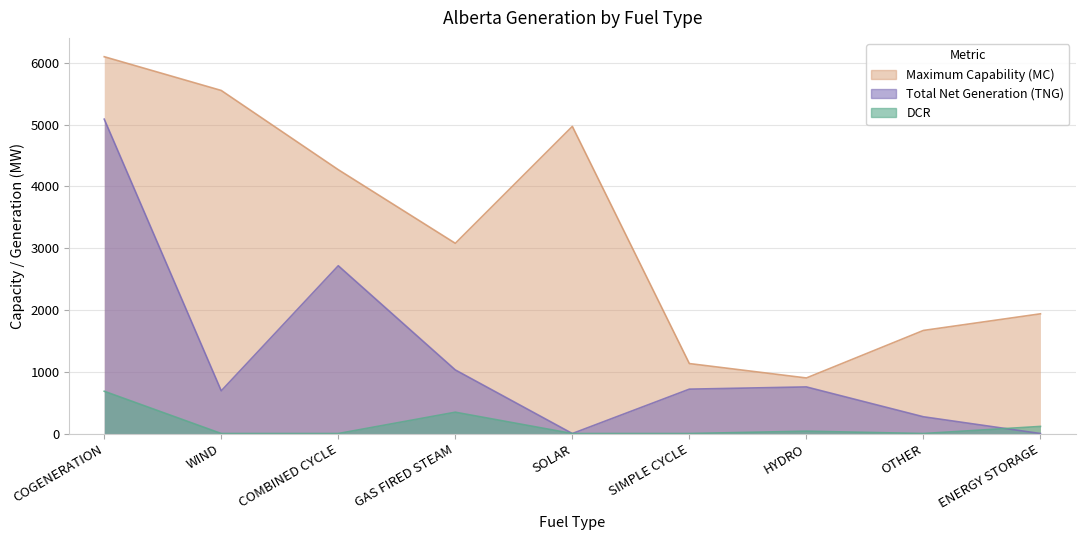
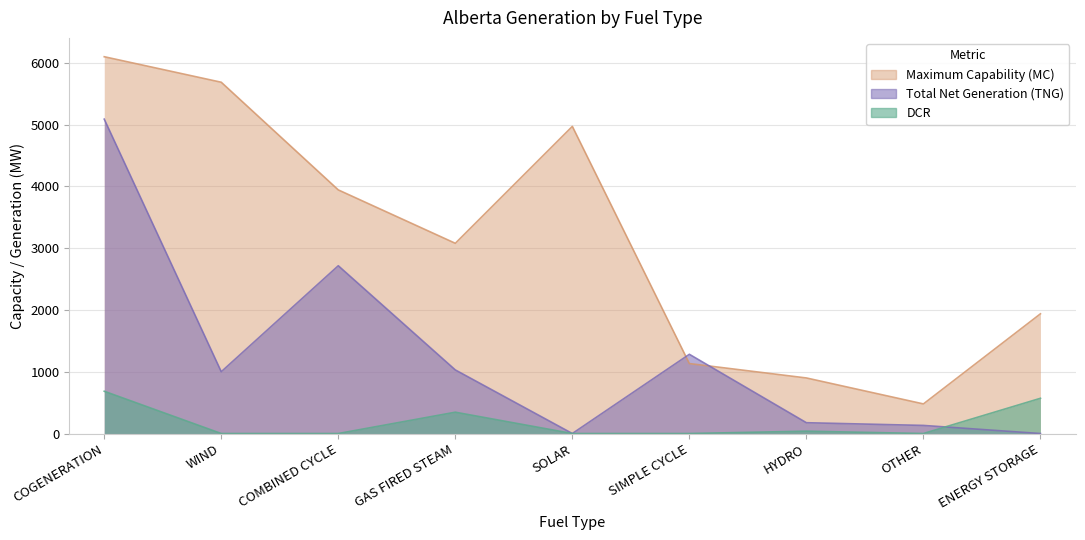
  {
    "Maximum Capability (MC)": {
      "COGENERATION": 6100,
-     "WIND": 5600,
-     "COMBINED CYCLE": 4300,
+     "WIND": 5700,
+     "COMBINED CYCLE": 3900,
      "GAS FIRED STEAM": 3100,
      "SOLAR": 5000,
      "SIMPLE CYCLE": 1100,
      "HYDRO": 900,
-     "OTHER": 1700,
+     "OTHER": 500,
      "ENERGY STORAGE": 1900
    },
    "Total Net Generation (TNG)": {
      "COGENERATION": 5100,
-     "WIND": 700,
+     "WIND": 1000,
      "COMBINED CYCLE": 2700,
      "GAS FIRED STEAM": 1000,
-     "SIMPLE CYCLE": 700,
-     "HYDRO": 800,
-     "OTHER": 300,
+     "SIMPLE CYCLE": 1300,
+     "HYDRO": 200,
+     "OTHER": 100,
      "ENERGY STORAGE": 0
    },
    "DCR": {
      "COGENERATION": 700,
      "WIND": 0,
      "COMBINED CYCLE": 0,
      "GAS FIRED STEAM": 300,
      "SIMPLE CYCLE": 0,
      "HYDRO": 0,
      "OTHER": 0,
-     "ENERGY STORAGE": 100
+     "ENERGY STORAGE": 600
    }
  }
